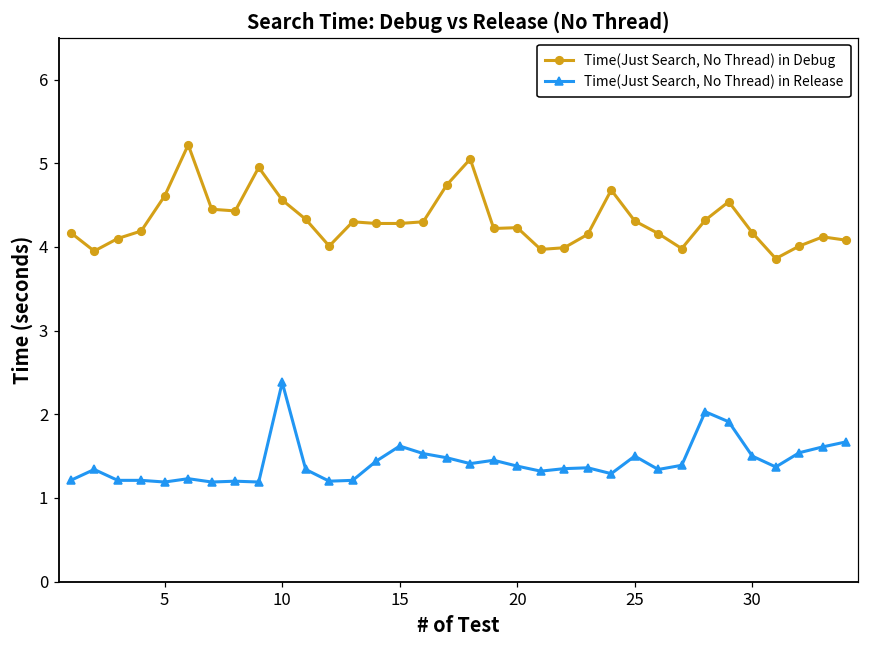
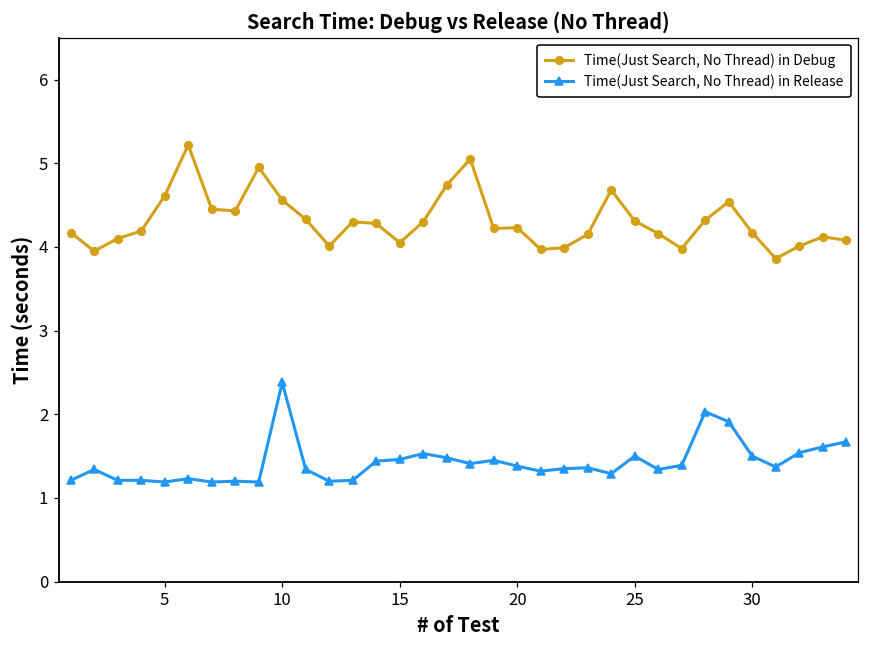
  {
    "Time(Just Search, No Thread) in Debug": {
      "5": 4.6,
      "10": 4.6,
-     "15": 4.3,
+     "15": 4.1,
      "20": 4.2,
      "25": 4.3,
      "30": 4.2
    },
    "Time(Just Search, No Thread) in Release": {
      "5": 1.2,
      "10": 2.4,
-     "15": 1.6,
+     "15": 1.5,
      "20": 1.4,
      "25": 1.5,
      "30": 1.5
    }
  }
